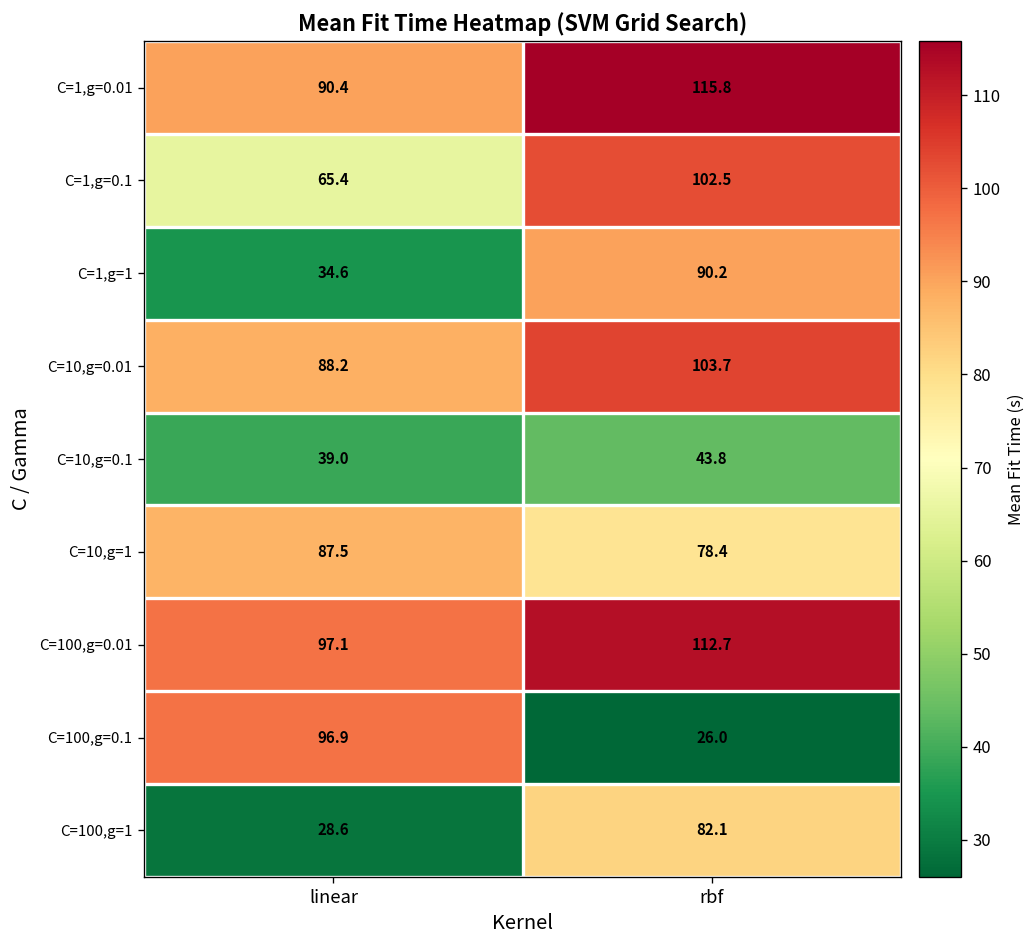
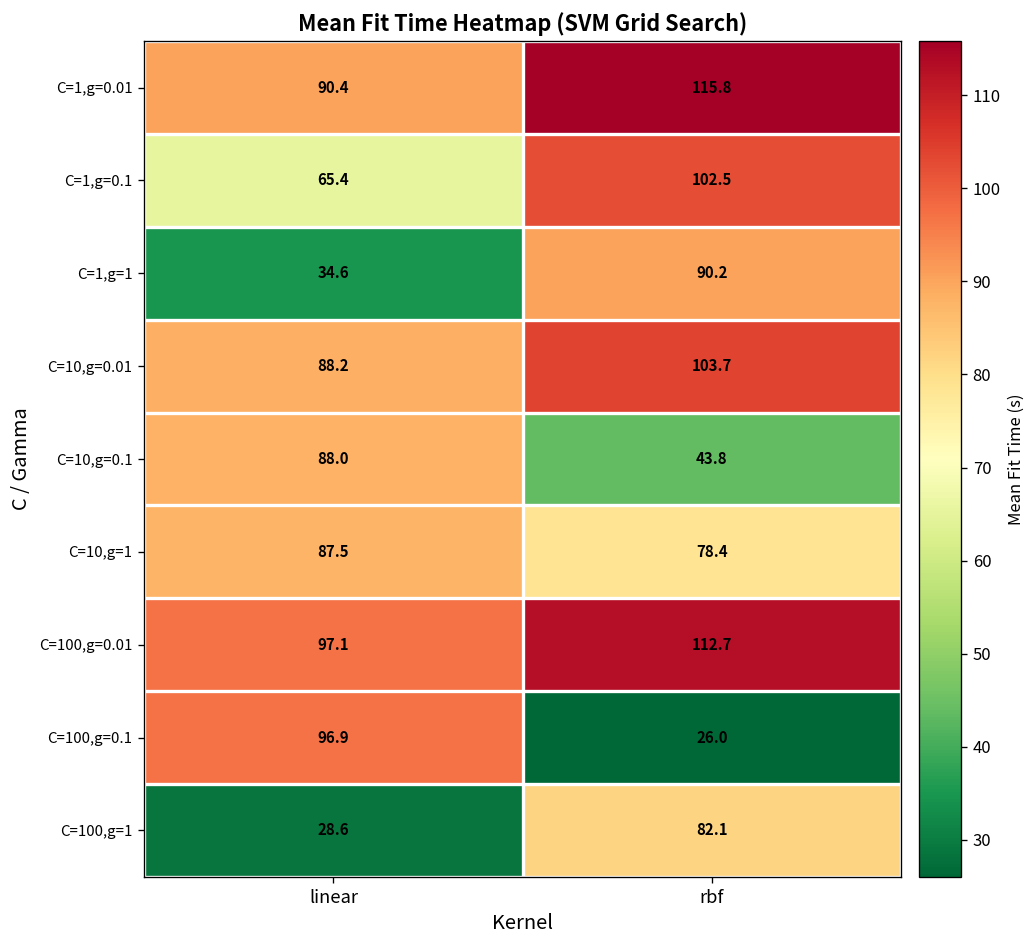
  {
    "C=1,g=0.01": {
      "linear": 90.4,
      "rbf": 115.8
    },
    "C=1,g=0.1": {
      "linear": 65.4,
      "rbf": 102.5
    },
    "C=1,g=1": {
      "linear": 34.6,
      "rbf": 90.2
    },
    "C=10,g=0.01": {
      "linear": 88.2,
      "rbf": 103.7
    },
    "C=10,g=0.1": {
-     "linear": 39.0,
+     "linear": 88.0,
      "rbf": 43.8
    },
    "C=10,g=1": {
      "linear": 87.5,
      "rbf": 78.4
    },
    "C=100,g=0.01": {
      "linear": 97.1,
      "rbf": 112.7
    },
    "C=100,g=0.1": {
      "linear": 96.9,
      "rbf": 26.0
    },
    "C=100,g=1": {
      "linear": 28.6,
      "rbf": 82.1
    }
  }
